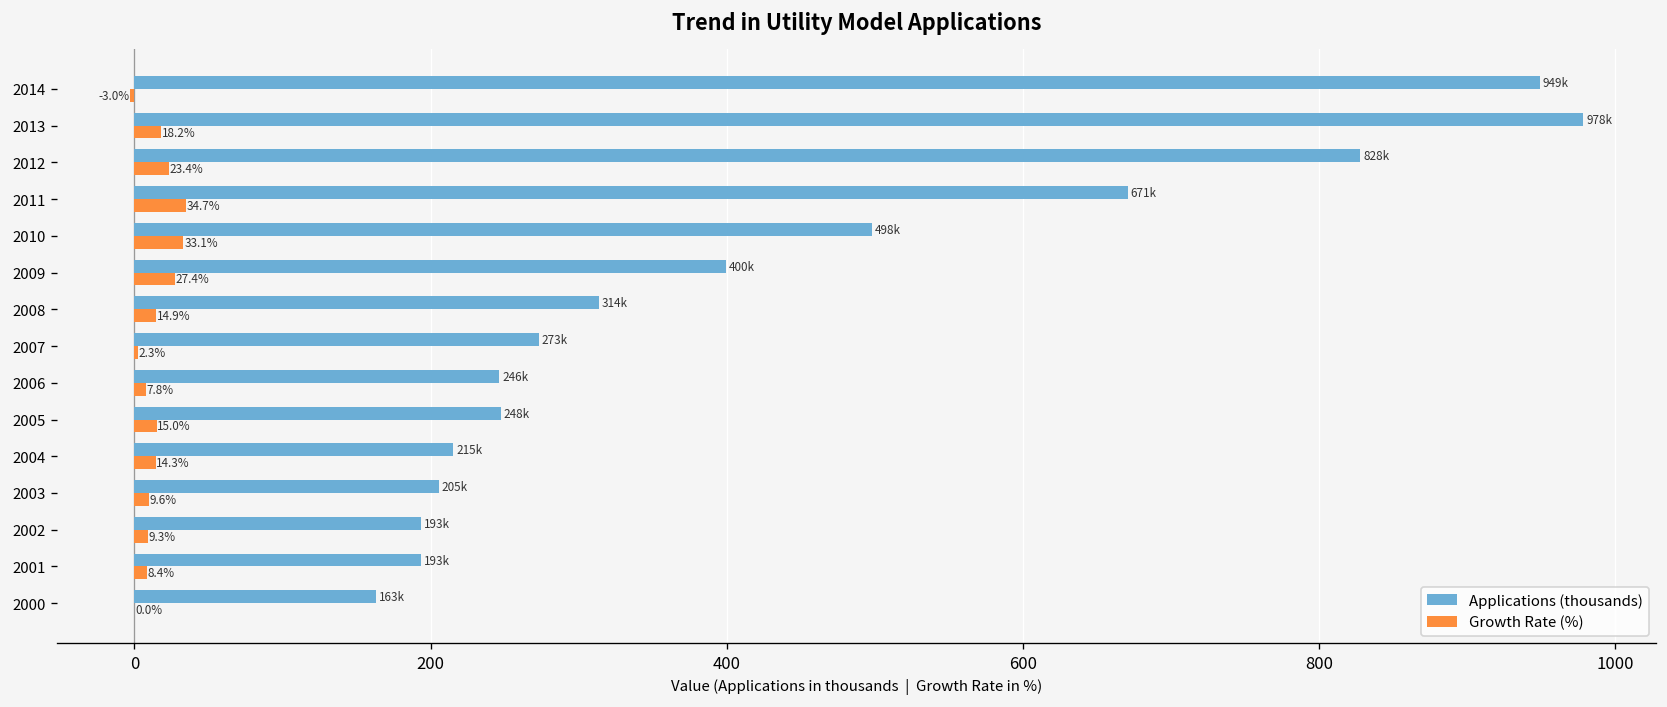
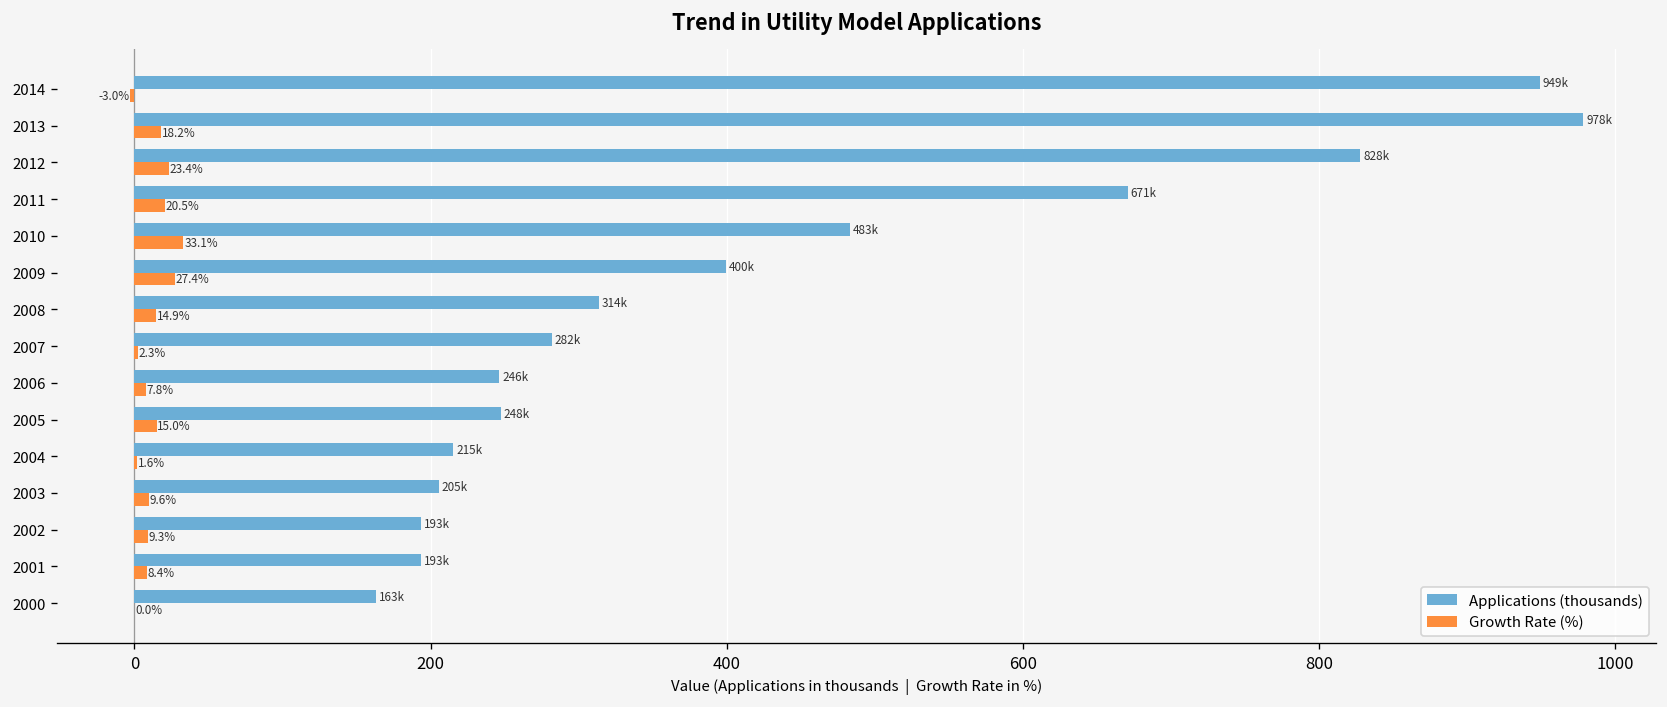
  {
    "Applications (thousands)": {
      "2014": "949k",
      "2013": "978k",
      "2012": "828k",
      "2011": "671k",
-     "2010": "498k",
+     "2010": "483k",
      "2009": "400k",
      "2008": "314k",
-     "2007": "273k",
+     "2007": "282k",
      "2006": "246k",
      "2005": "248k",
      "2004": "215k",
      "2003": "205k",
      "2002": "193k",
      "2001": "193k",
      "2000": "163k"
    },
    "Growth Rate (%)": {
      "2014": "-3.0%",
      "2013": "18.2%",
      "2012": "23.4%",
-     "2011": "34.7%",
+     "2011": "20.5%",
      "2010": "33.1%",
      "2009": "27.4%",
      "2008": "14.9%",
      "2007": "2.3%",
      "2006": "7.8%",
      "2005": "15.0%",
-     "2004": "14.3%",
+     "2004": "1.6%",
      "2003": "9.6%",
      "2002": "9.3%",
      "2001": "8.4%",
      "2000": "0.0%"
    }
  }
